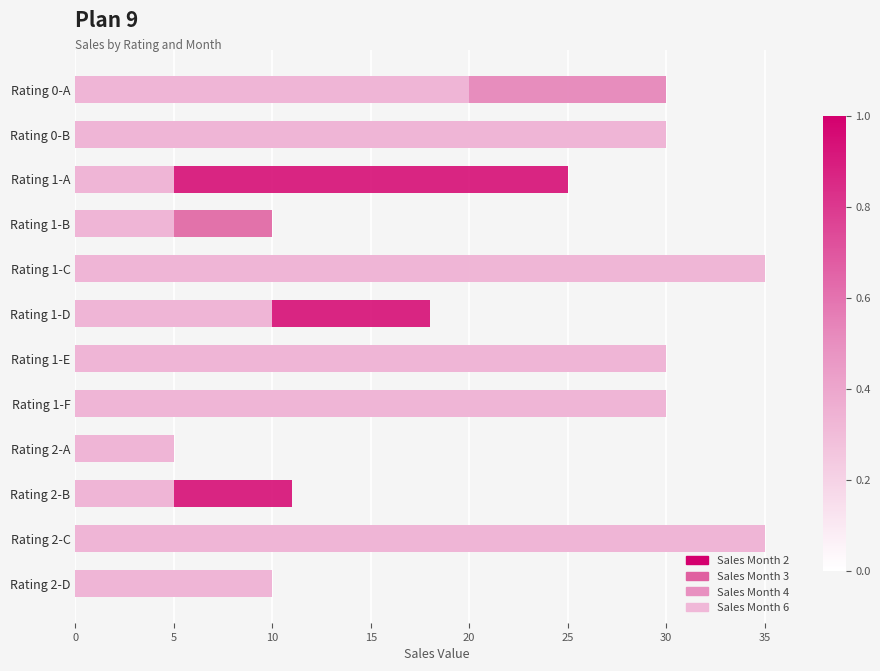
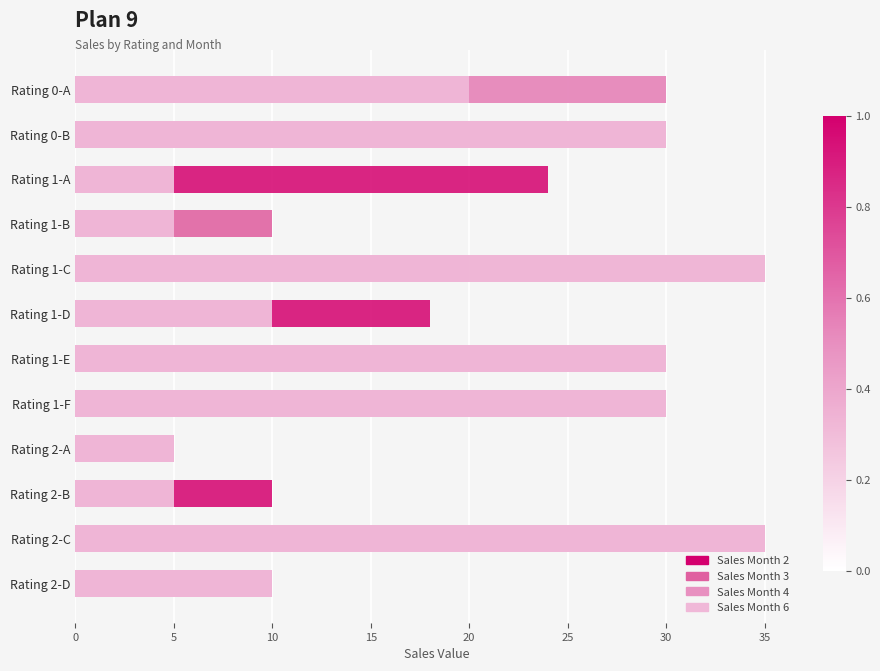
  {
    "Sales Month 2": {
      "Rating 0-B": 0,
-     "Rating 1-A": 25,
+     "Rating 1-A": 24,
      "Rating 1-B": 0,
      "Rating 1-D": 18,
-     "Rating 2-B": 11,
+     "Rating 2-B": 10,
      "Rating 2-D": 0
    }
  }
